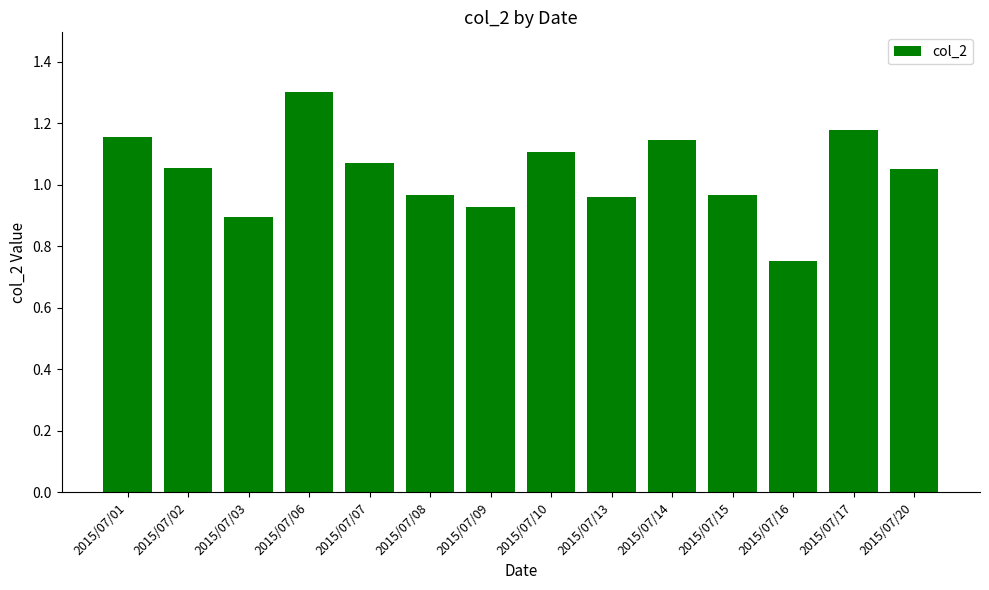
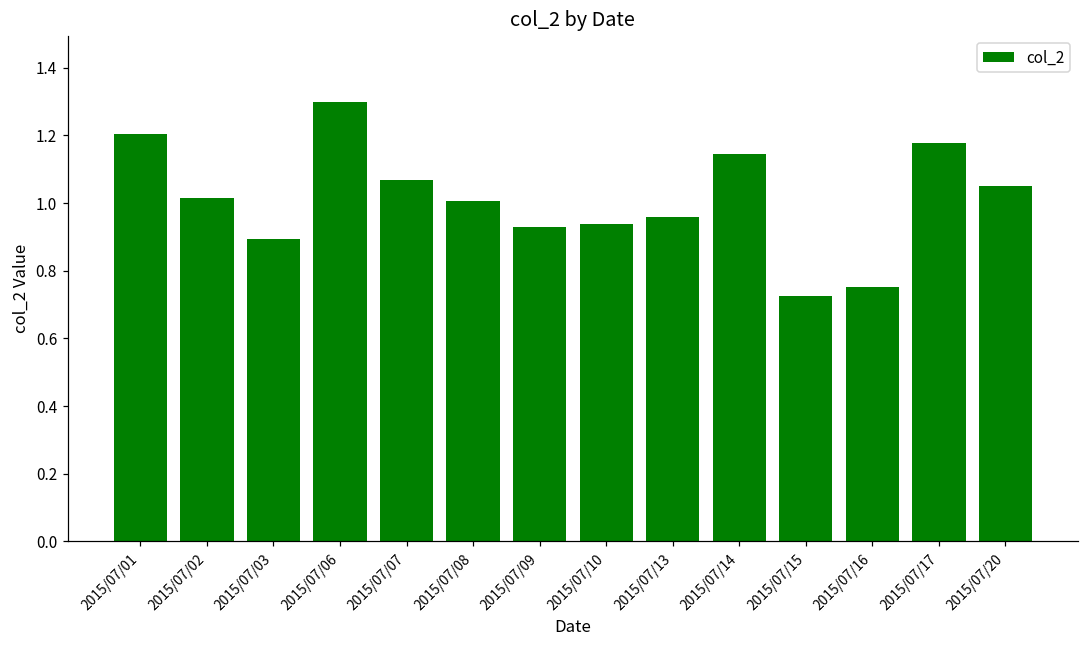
  {
-   "2015/07/01": 1.15,
-   "2015/07/02": 1.05,
+   "2015/07/01": 1.20,
+   "2015/07/02": 1.01,
    "2015/07/03": 0.89,
    "2015/07/06": 1.30,
    "2015/07/07": 1.07,
-   "2015/07/08": 0.96,
+   "2015/07/08": 1.00,
    "2015/07/09": 0.93,
-   "2015/07/10": 1.11,
+   "2015/07/10": 0.94,
    "2015/07/13": 0.96,
    "2015/07/14": 1.14,
-   "2015/07/15": 0.97,
+   "2015/07/15": 0.73,
    "2015/07/16": 0.75,
    "2015/07/17": 1.18,
    "2015/07/20": 1.05
  }
